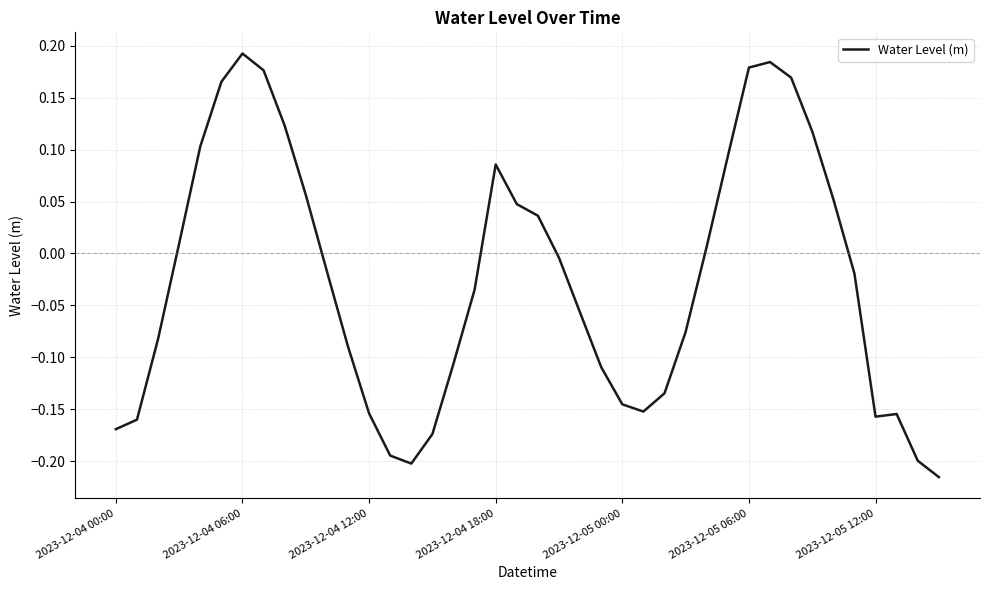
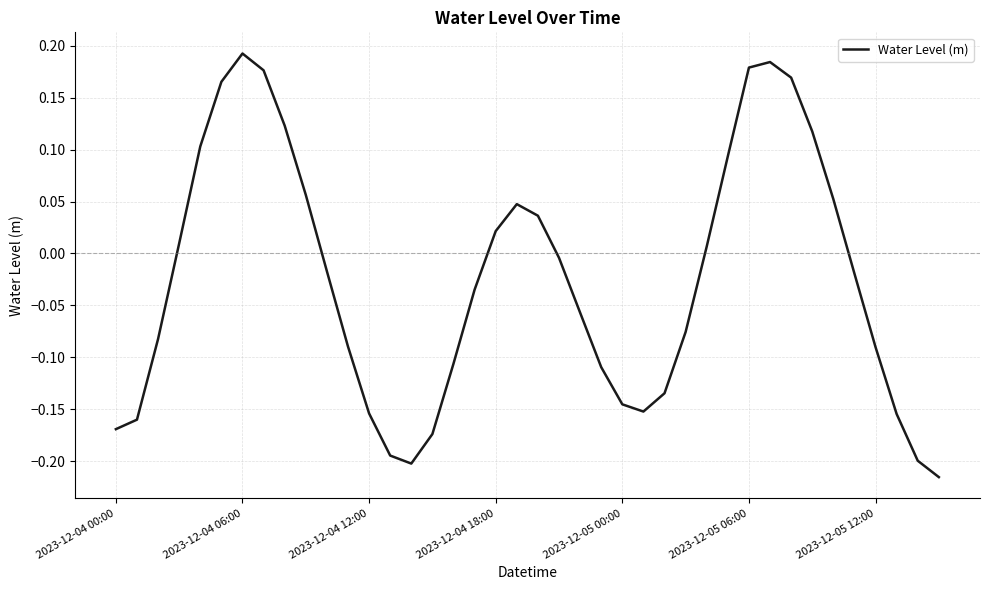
  {
    "2023-12-04 00:00": -0.169,
    "2023-12-04 06:00": 0.193,
    "2023-12-04 12:00": -0.154,
-   "2023-12-04 18:00": 0.086,
+   "2023-12-04 18:00": 0.022,
    "2023-12-05 00:00": -0.145,
    "2023-12-05 06:00": 0.179,
-   "2023-12-05 12:00": -0.157
+   "2023-12-05 12:00": -0.090
  }
